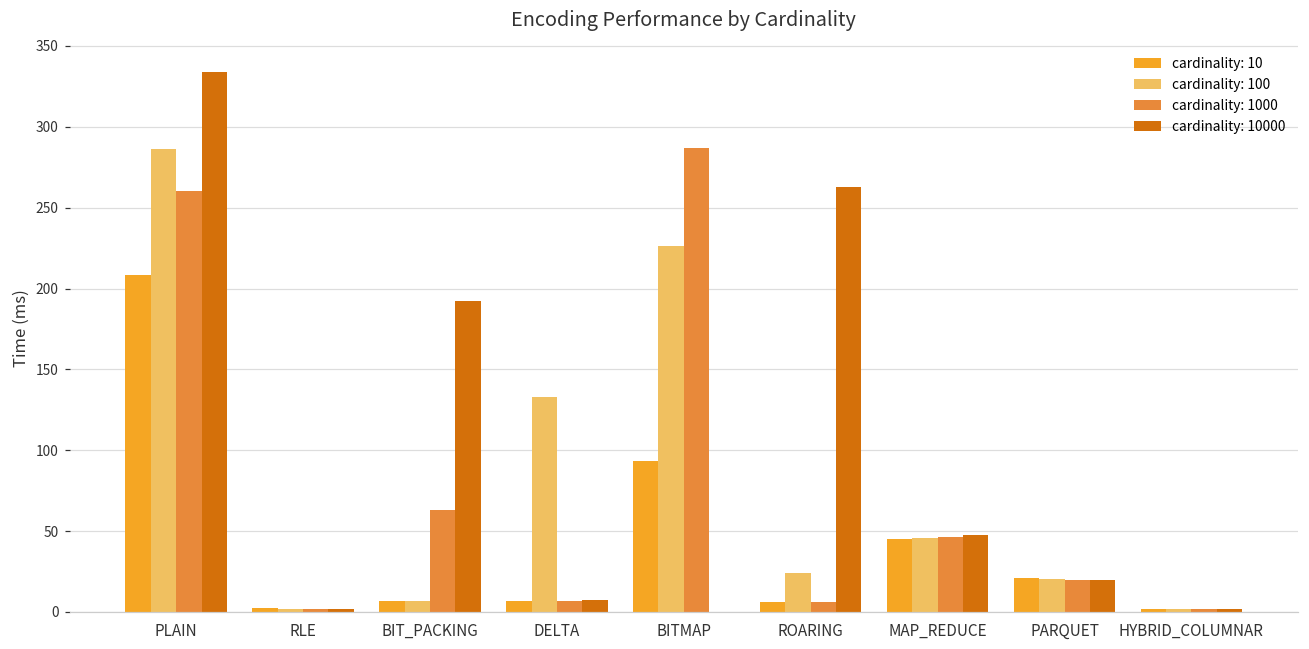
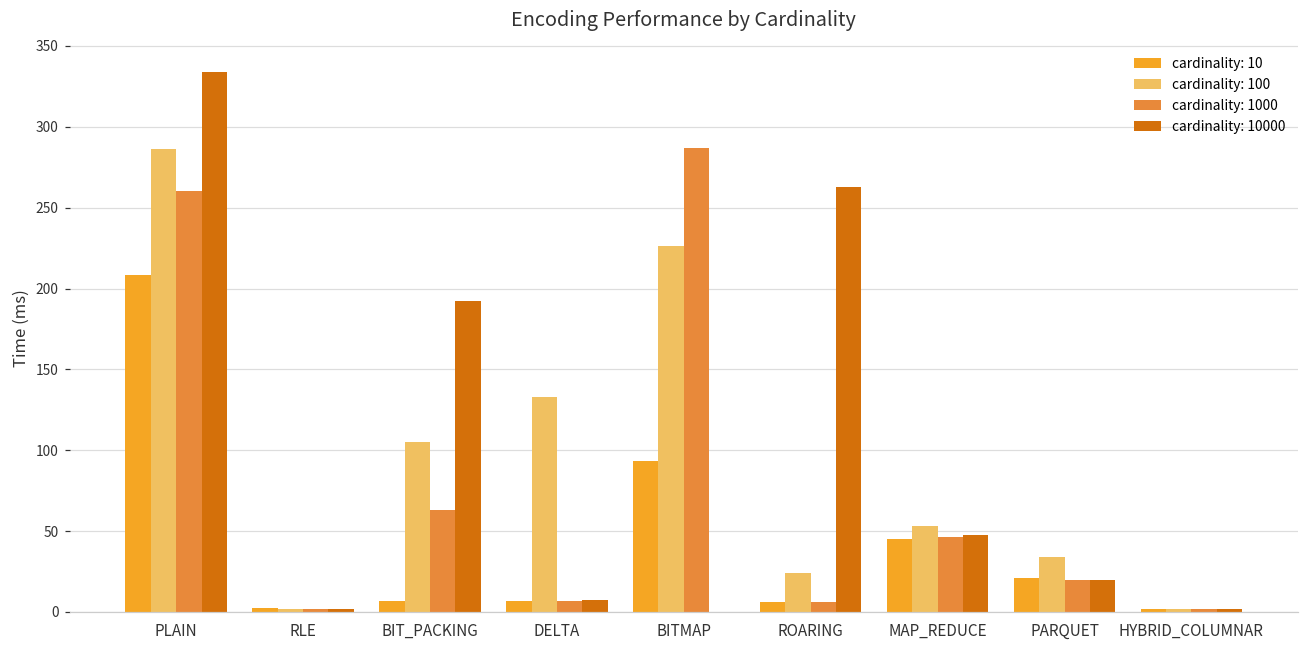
  {
    "cardinality: 100": {
      "PLAIN": 286,
      "RLE": 2,
-     "BIT_PACKING": 6,
+     "BIT_PACKING": 105,
      "DELTA": 133,
      "BITMAP": 226,
      "ROARING": 24,
-     "MAP_REDUCE": 45,
-     "PARQUET": 20,
+     "MAP_REDUCE": 53,
+     "PARQUET": 34,
      "HYBRID_COLUMNAR": 2
    }
  }
